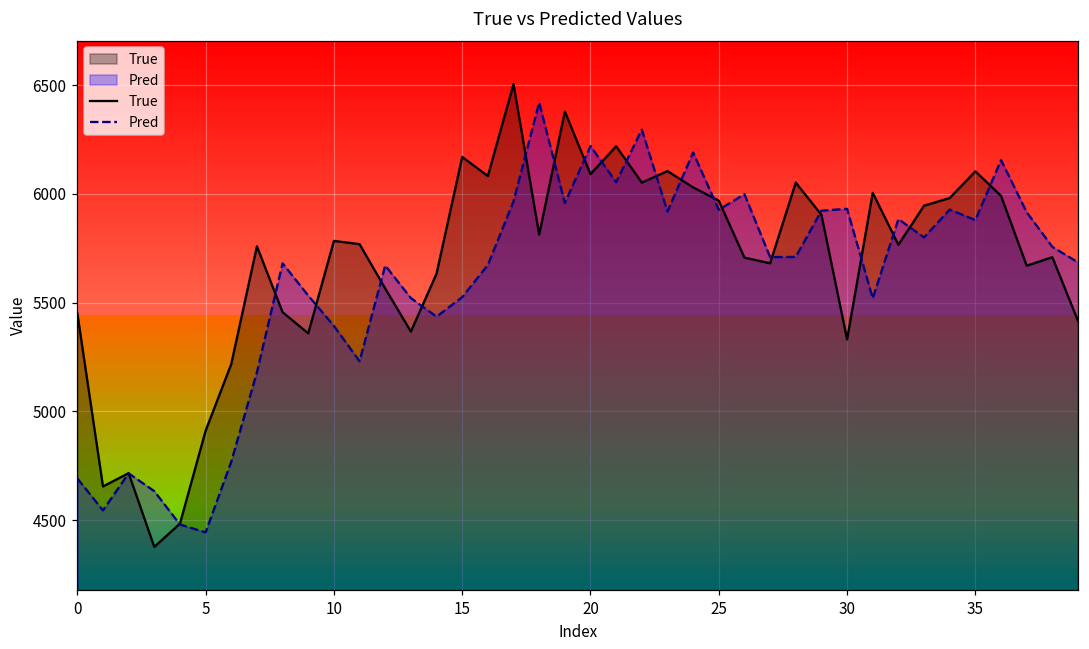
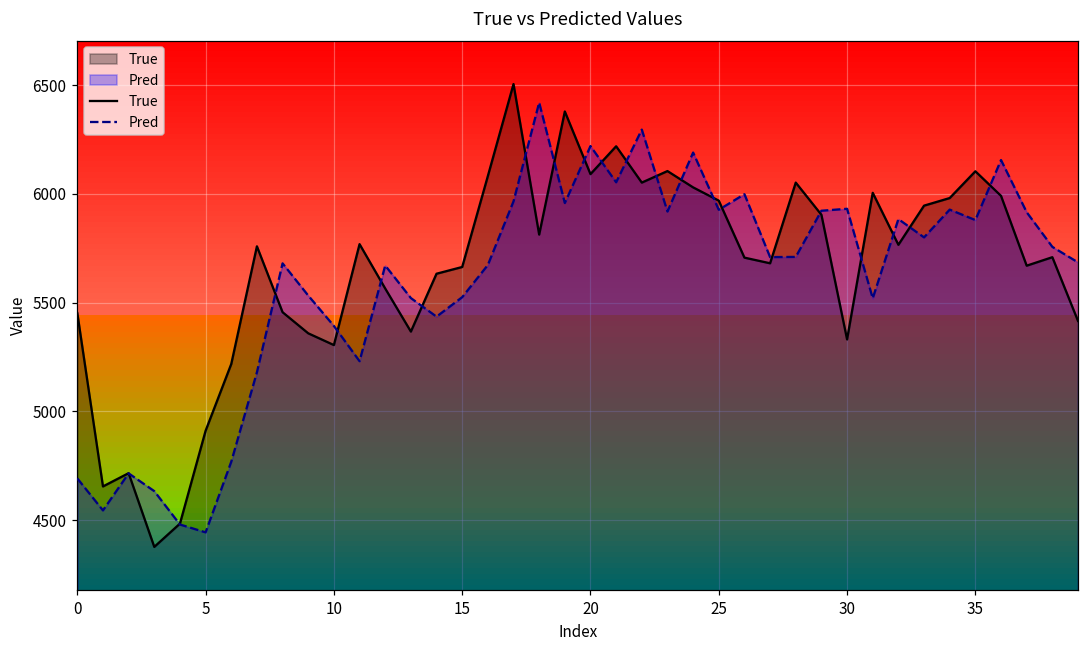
  {
    "True": {
      "0": 5450,
      "5": 4910,
-     "10": 5780,
-     "15": 6170,
+     "10": 5310,
+     "15": 5660,
      "20": 6090,
      "25": 5970,
      "30": 5330,
      "35": 6100
    }
  }
